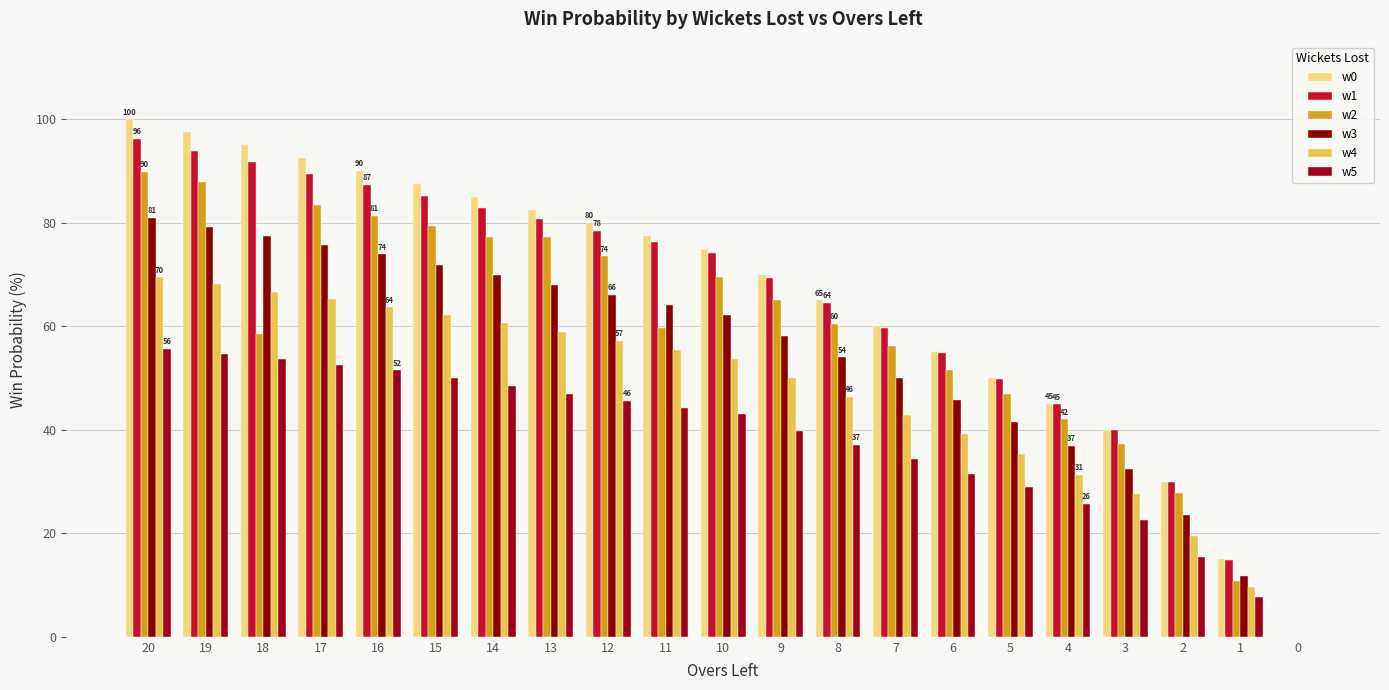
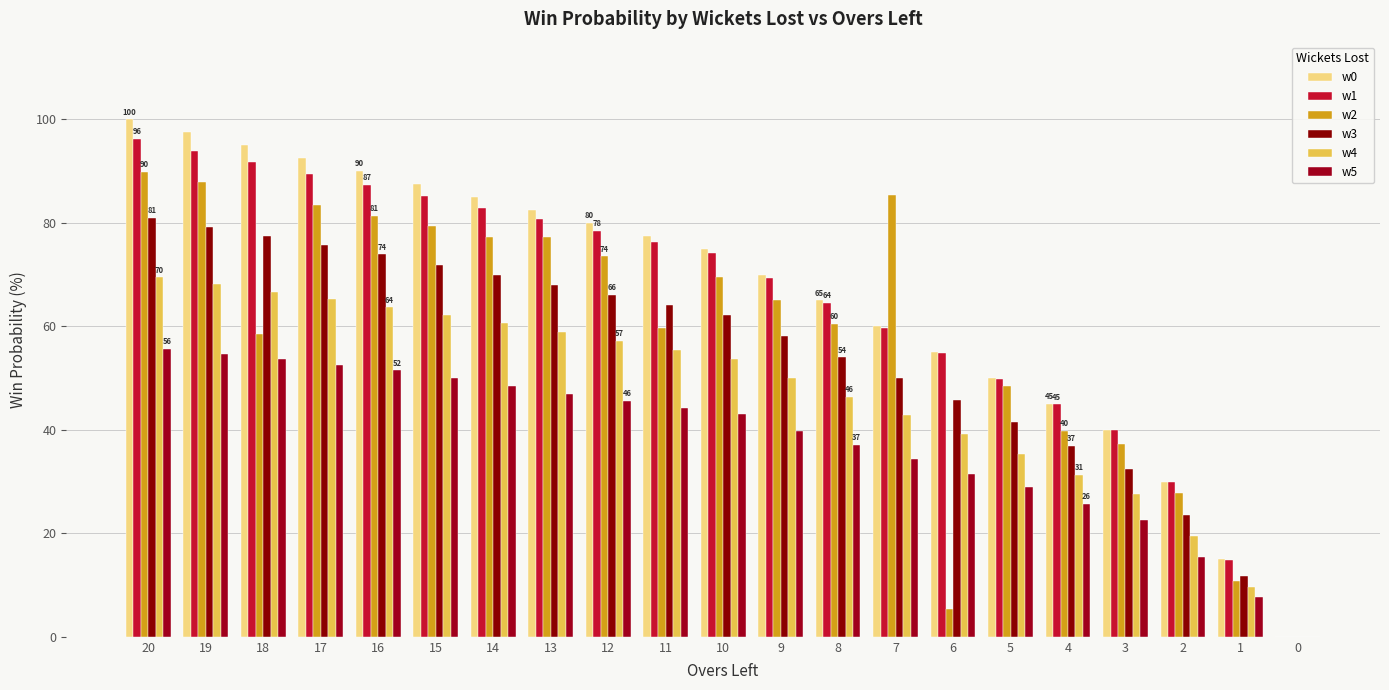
  {
    "w2": {
      "20": 90,
      "16": 81,
      "12": 74,
      "8": 60,
-     "7": 56,
-     "6": 52,
-     "5": 47,
-     "4": 42
+     "7": 85,
+     "6": 5,
+     "5": 49,
+     "4": 40
    }
  }
